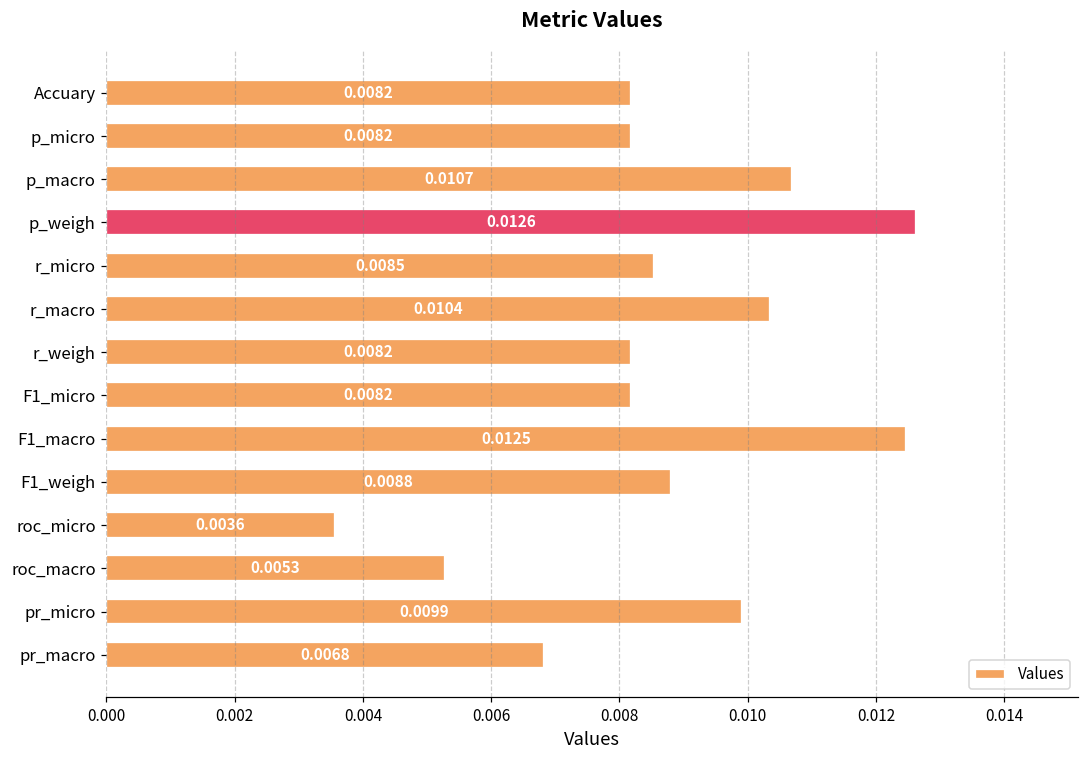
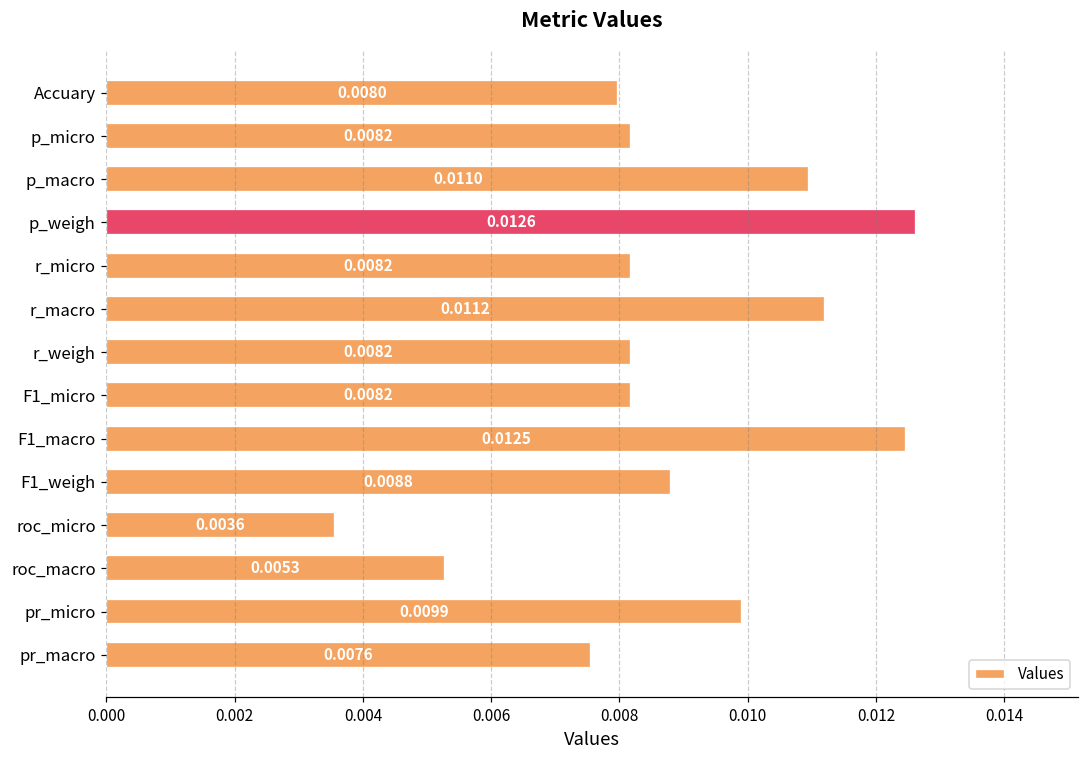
  {
-   "Accuary": 0.0082,
+   "Accuary": 0.0080,
    "p_micro": 0.0082,
-   "p_macro": 0.0107,
+   "p_macro": 0.0110,
    "p_weigh": 0.0126,
-   "r_micro": 0.0085,
-   "r_macro": 0.0104,
+   "r_micro": 0.0082,
+   "r_macro": 0.0112,
    "r_weigh": 0.0082,
    "F1_micro": 0.0082,
    "F1_macro": 0.0125,
    "F1_weigh": 0.0088,
    "roc_micro": 0.0036,
    "roc_macro": 0.0053,
    "pr_micro": 0.0099,
-   "pr_macro": 0.0068
+   "pr_macro": 0.0076
  }
